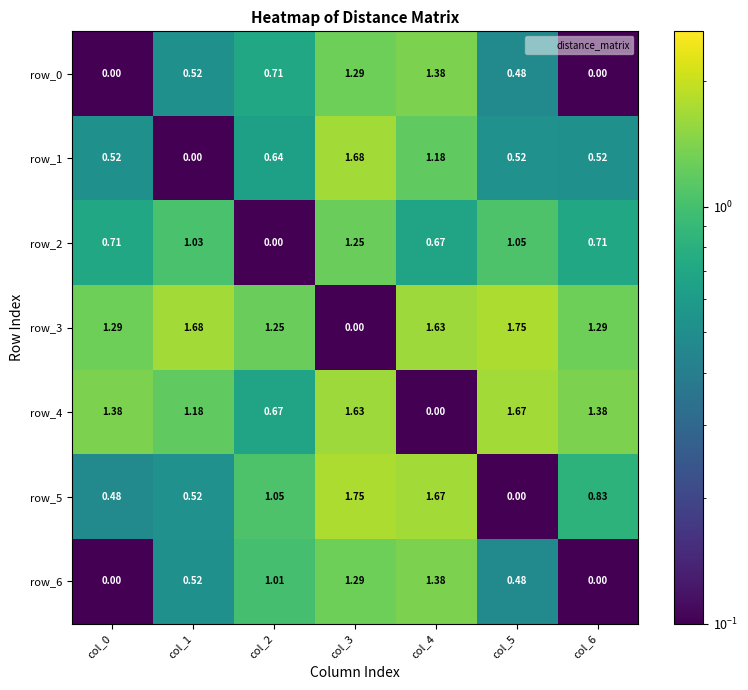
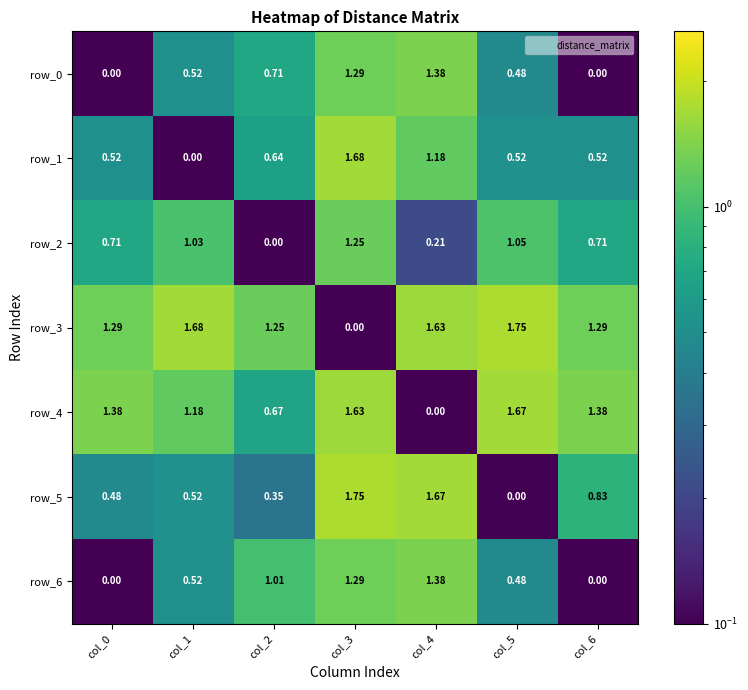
  {
    "row_0": {
      "col_0": 0.00,
      "col_1": 0.52,
      "col_2": 0.71,
      "col_3": 1.29,
      "col_4": 1.38,
      "col_5": 0.48,
      "col_6": 0.00
    },
    "row_1": {
      "col_0": 0.52,
      "col_1": 0.00,
      "col_2": 0.64,
      "col_3": 1.68,
      "col_4": 1.18,
      "col_5": 0.52,
      "col_6": 0.52
    },
    "row_2": {
      "col_0": 0.71,
      "col_1": 1.03,
      "col_2": 0.00,
      "col_3": 1.25,
-     "col_4": 0.67,
+     "col_4": 0.21,
      "col_5": 1.05,
      "col_6": 0.71
    },
    "row_3": {
      "col_0": 1.29,
      "col_1": 1.68,
      "col_2": 1.25,
      "col_3": 0.00,
      "col_4": 1.63,
      "col_5": 1.75,
      "col_6": 1.29
    },
    "row_4": {
      "col_0": 1.38,
      "col_1": 1.18,
      "col_2": 0.67,
      "col_3": 1.63,
      "col_4": 0.00,
      "col_5": 1.67,
      "col_6": 1.38
    },
    "row_5": {
      "col_0": 0.48,
      "col_1": 0.52,
-     "col_2": 1.05,
+     "col_2": 0.35,
      "col_3": 1.75,
      "col_4": 1.67,
      "col_5": 0.00,
      "col_6": 0.83
    },
    "row_6": {
      "col_0": 0.00,
      "col_1": 0.52,
      "col_2": 1.01,
      "col_3": 1.29,
      "col_4": 1.38,
      "col_5": 0.48,
      "col_6": 0.00
    }
  }
